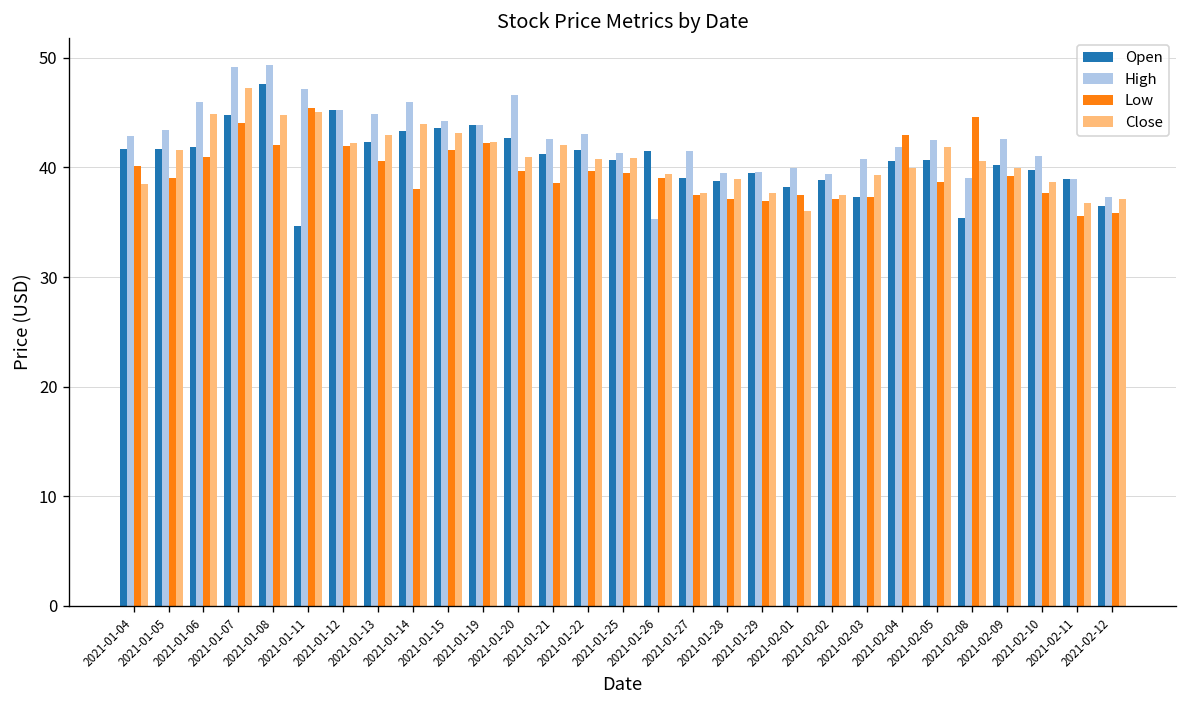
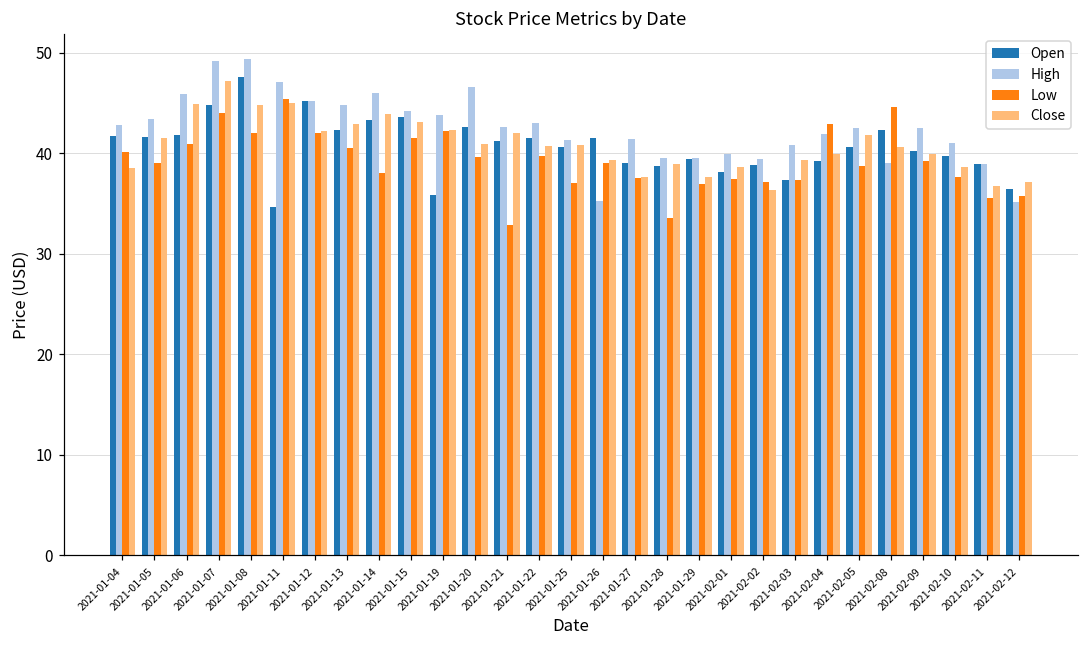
  {
    "Open": {
      "2021-01-04": 42,
      "2021-01-05": 42,
      "2021-01-06": 42,
      "2021-01-07": 45,
      "2021-01-08": 48,
      "2021-01-11": 35,
      "2021-01-12": 45,
      "2021-01-13": 42,
      "2021-01-14": 43,
      "2021-01-15": 44,
-     "2021-01-19": 44,
+     "2021-01-19": 36,
      "2021-01-20": 43,
      "2021-01-21": 41,
      "2021-01-22": 42,
      "2021-01-25": 41,
      "2021-01-26": 42,
      "2021-01-27": 39,
      "2021-01-28": 39,
      "2021-01-29": 39,
      "2021-02-01": 38,
      "2021-02-02": 39,
      "2021-02-03": 37,
-     "2021-02-04": 41,
+     "2021-02-04": 39,
      "2021-02-05": 41,
-     "2021-02-08": 35,
+     "2021-02-08": 42,
      "2021-02-09": 40,
      "2021-02-10": 40,
      "2021-02-11": 39,
      "2021-02-12": 37
    },
    "High": {
      "2021-01-04": 43,
      "2021-01-05": 43,
      "2021-01-06": 46,
      "2021-01-07": 49,
      "2021-01-08": 49,
      "2021-01-11": 47,
      "2021-01-12": 45,
      "2021-01-13": 45,
      "2021-01-14": 46,
      "2021-01-15": 44,
      "2021-01-19": 44,
      "2021-01-20": 47,
      "2021-01-21": 43,
      "2021-01-22": 43,
      "2021-01-25": 41,
      "2021-01-26": 35,
      "2021-01-27": 41,
      "2021-01-28": 40,
      "2021-01-29": 40,
      "2021-02-01": 40,
      "2021-02-02": 39,
      "2021-02-03": 41,
      "2021-02-04": 42,
      "2021-02-05": 43,
      "2021-02-08": 39,
      "2021-02-09": 43,
      "2021-02-10": 41,
      "2021-02-11": 39,
-     "2021-02-12": 37
+     "2021-02-12": 35
    },
    "Low": {
      "2021-01-04": 40,
      "2021-01-05": 39,
      "2021-01-06": 41,
      "2021-01-07": 44,
      "2021-01-08": 42,
      "2021-01-11": 45,
      "2021-01-12": 42,
      "2021-01-13": 41,
      "2021-01-14": 38,
      "2021-01-15": 42,
      "2021-01-19": 42,
      "2021-01-20": 40,
-     "2021-01-21": 39,
+     "2021-01-21": 33,
      "2021-01-22": 40,
-     "2021-01-25": 40,
+     "2021-01-25": 37,
      "2021-01-26": 39,
      "2021-01-27": 38,
-     "2021-01-28": 37,
+     "2021-01-28": 34,
      "2021-01-29": 37,
      "2021-02-01": 38,
      "2021-02-02": 37,
      "2021-02-03": 37,
      "2021-02-04": 43,
      "2021-02-05": 39,
      "2021-02-08": 45,
      "2021-02-09": 39,
      "2021-02-10": 38,
      "2021-02-11": 36,
      "2021-02-12": 36
    },
    "Close": {
      "2021-01-04": 39,
      "2021-01-05": 42,
      "2021-01-06": 45,
      "2021-01-07": 47,
      "2021-01-08": 45,
      "2021-01-11": 45,
      "2021-01-12": 42,
      "2021-01-13": 43,
      "2021-01-14": 44,
      "2021-01-15": 43,
      "2021-01-19": 42,
      "2021-01-20": 41,
      "2021-01-21": 42,
      "2021-01-22": 41,
      "2021-01-25": 41,
      "2021-01-26": 39,
      "2021-01-27": 38,
      "2021-01-28": 39,
      "2021-01-29": 38,
-     "2021-02-01": 36,
-     "2021-02-02": 37,
+     "2021-02-01": 39,
+     "2021-02-02": 36,
      "2021-02-03": 39,
      "2021-02-04": 40,
      "2021-02-05": 42,
      "2021-02-08": 41,
      "2021-02-09": 40,
      "2021-02-10": 39,
      "2021-02-11": 37,
      "2021-02-12": 37
    }
  }
